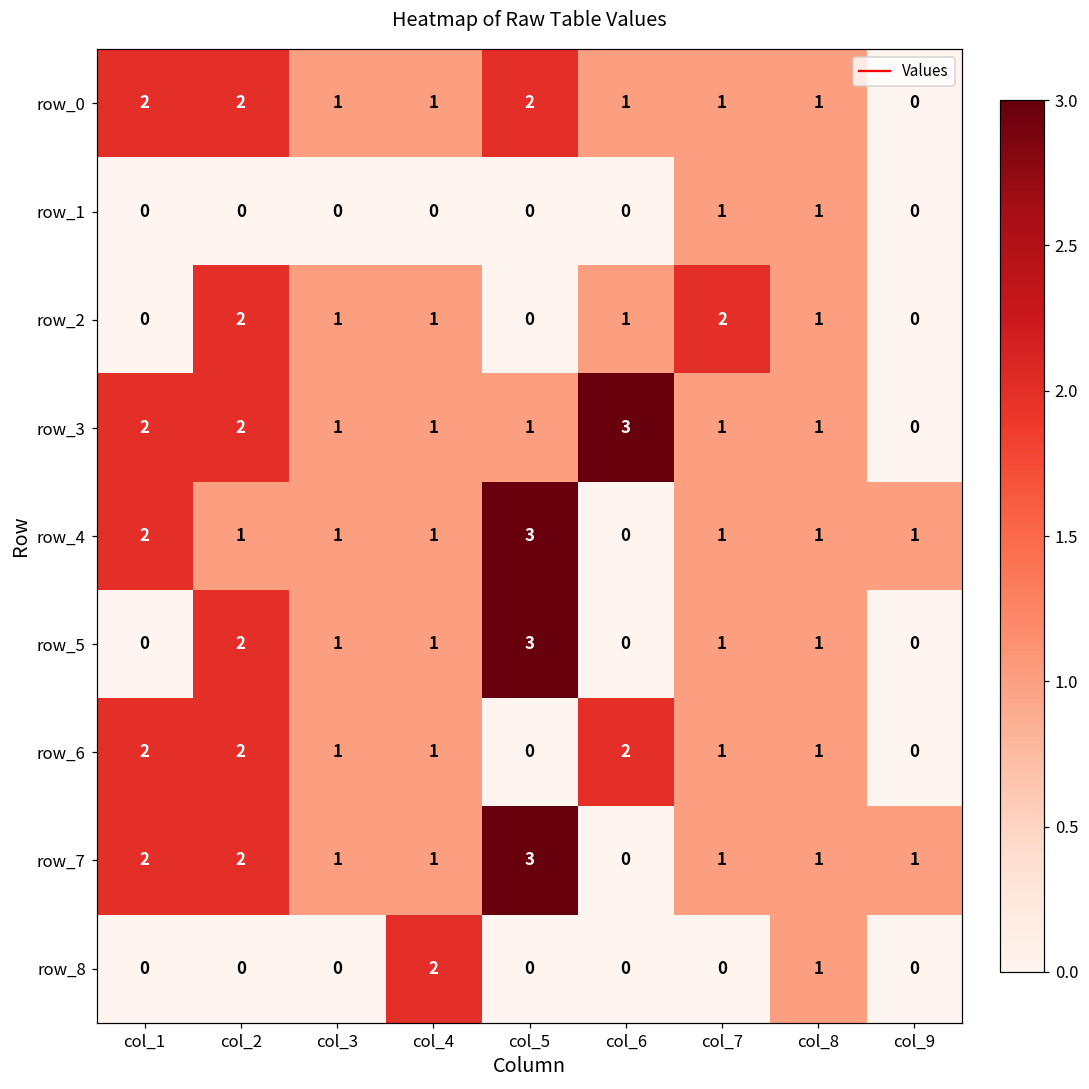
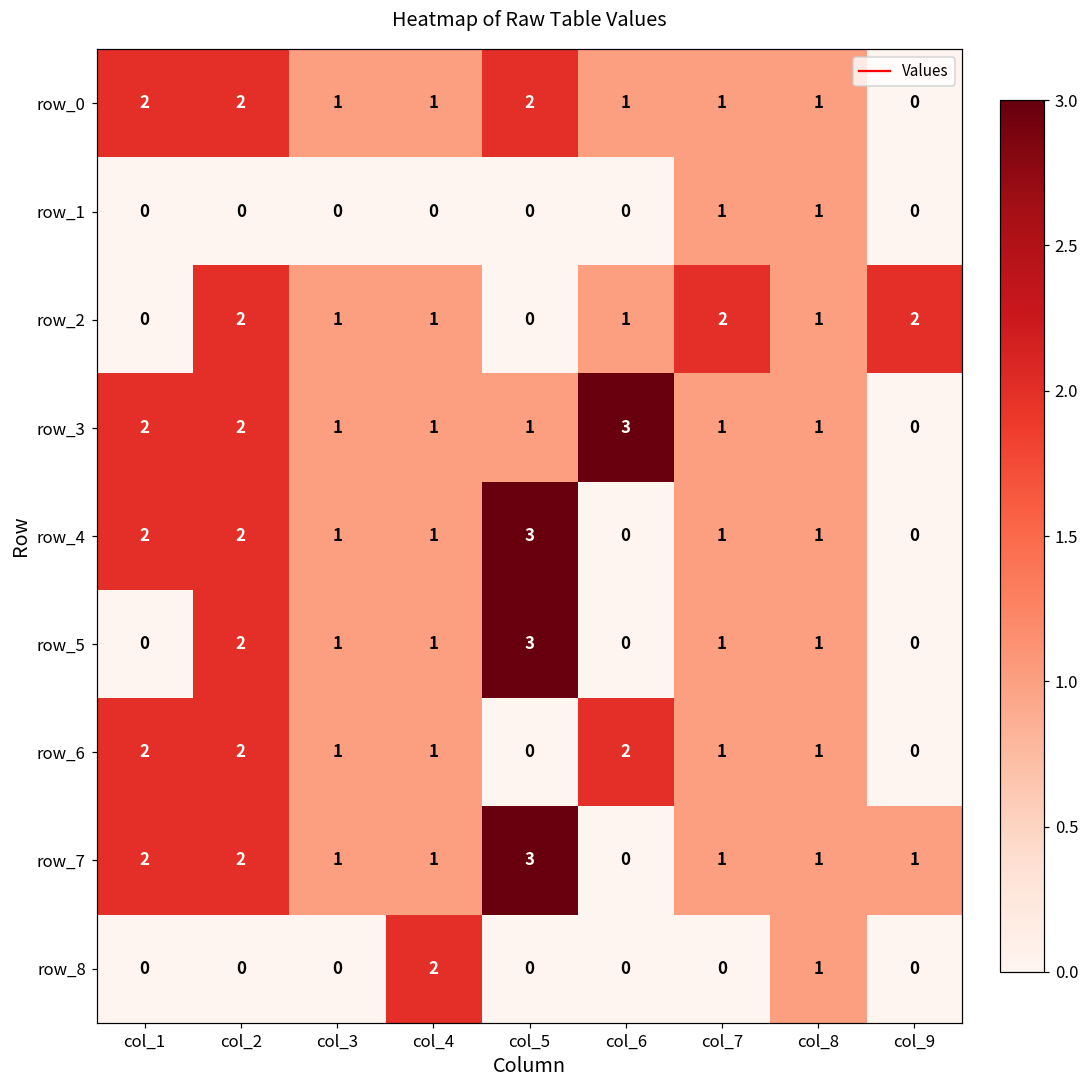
  {
    "row_0": {
      "col_1": 2,
      "col_2": 2,
      "col_3": 1,
      "col_4": 1,
      "col_5": 2,
      "col_6": 1,
      "col_7": 1,
      "col_8": 1,
      "col_9": 0
    },
    "row_1": {
      "col_1": 0,
      "col_2": 0,
      "col_3": 0,
      "col_4": 0,
      "col_5": 0,
      "col_6": 0,
      "col_7": 1,
      "col_8": 1,
      "col_9": 0
    },
    "row_2": {
      "col_1": 0,
      "col_2": 2,
      "col_3": 1,
      "col_4": 1,
      "col_5": 0,
      "col_6": 1,
      "col_7": 2,
      "col_8": 1,
-     "col_9": 0
+     "col_9": 2
    },
    "row_3": {
      "col_1": 2,
      "col_2": 2,
      "col_3": 1,
      "col_4": 1,
      "col_5": 1,
      "col_6": 3,
      "col_7": 1,
      "col_8": 1,
      "col_9": 0
    },
    "row_4": {
      "col_1": 2,
-     "col_2": 1,
+     "col_2": 2,
      "col_3": 1,
      "col_4": 1,
      "col_5": 3,
      "col_6": 0,
      "col_7": 1,
      "col_8": 1,
-     "col_9": 1
+     "col_9": 0
    },
    "row_5": {
      "col_1": 0,
      "col_2": 2,
      "col_3": 1,
      "col_4": 1,
      "col_5": 3,
      "col_6": 0,
      "col_7": 1,
      "col_8": 1,
      "col_9": 0
    },
    "row_6": {
      "col_1": 2,
      "col_2": 2,
      "col_3": 1,
      "col_4": 1,
      "col_5": 0,
      "col_6": 2,
      "col_7": 1,
      "col_8": 1,
      "col_9": 0
    },
    "row_7": {
      "col_1": 2,
      "col_2": 2,
      "col_3": 1,
      "col_4": 1,
      "col_5": 3,
      "col_6": 0,
      "col_7": 1,
      "col_8": 1,
      "col_9": 1
    },
    "row_8": {
      "col_1": 0,
      "col_2": 0,
      "col_3": 0,
      "col_4": 2,
      "col_5": 0,
      "col_6": 0,
      "col_7": 0,
      "col_8": 1,
      "col_9": 0
    }
  }
